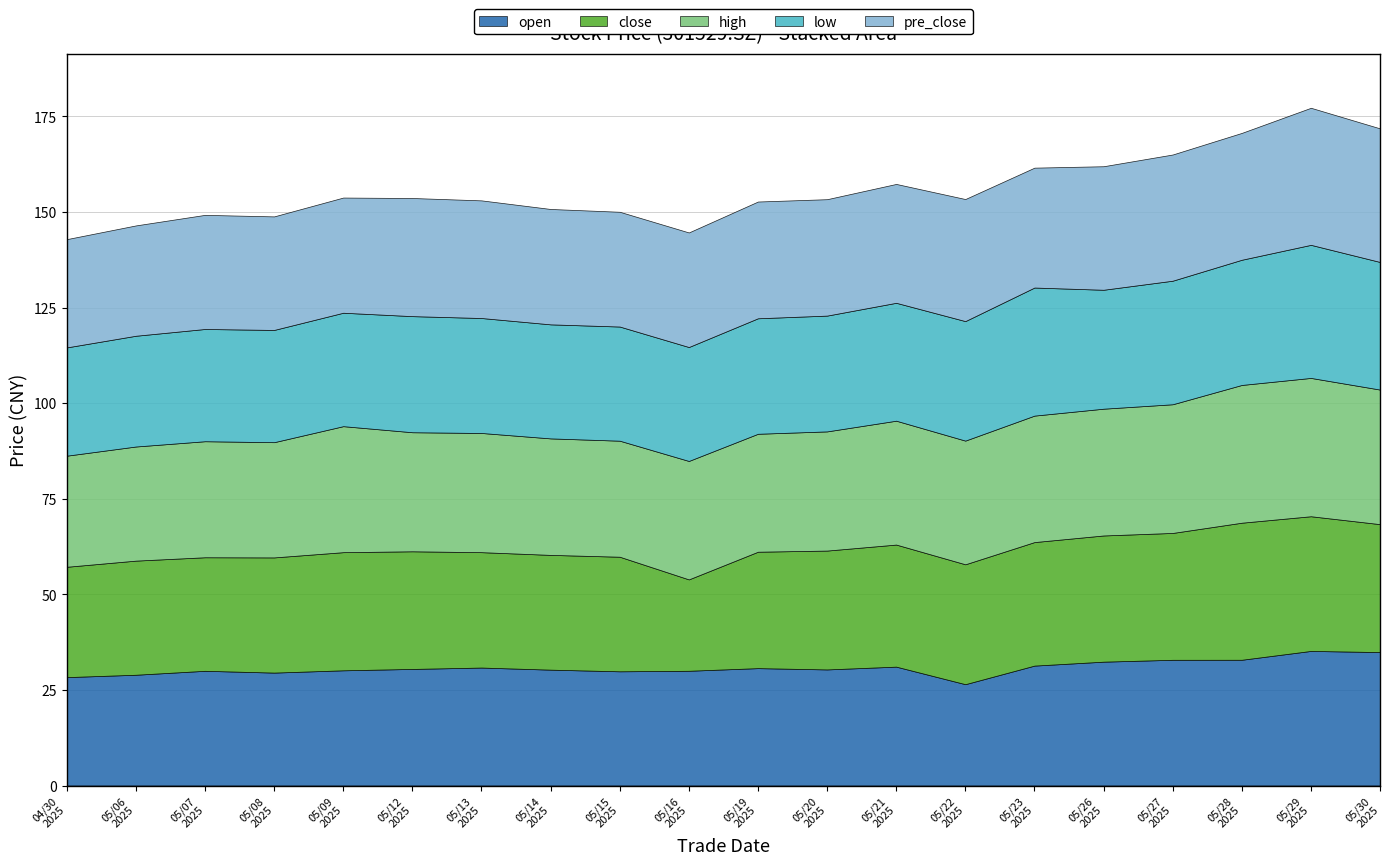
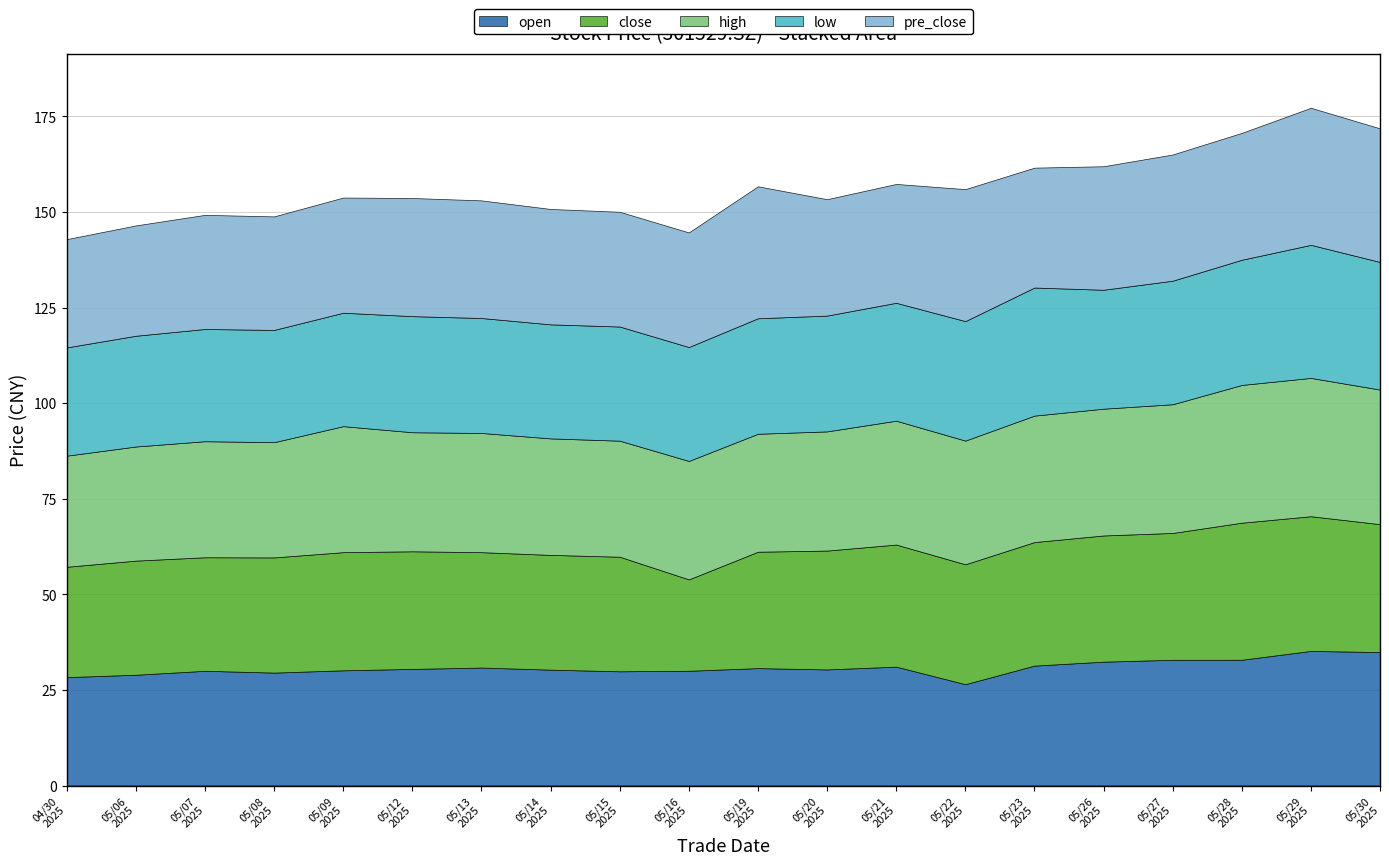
  {
    "open": {
      "04/30 2025": 28,
      "05/06 2025": 29,
      "05/07 2025": 30,
      "05/08 2025": 30,
      "05/09 2025": 30,
      "05/12 2025": 30,
      "05/13 2025": 31,
      "05/14 2025": 30,
      "05/15 2025": 30,
      "05/16 2025": 30,
      "05/19 2025": 31,
      "05/20 2025": 30,
      "05/21 2025": 31,
      "05/22 2025": 27,
      "05/23 2025": 31,
      "05/26 2025": 32,
      "05/27 2025": 33,
      "05/28 2025": 33,
      "05/29 2025": 35,
      "05/30 2025": 35
    },
    "close": {
      "04/30 2025": 29,
      "05/06 2025": 30,
      "05/07 2025": 30,
      "05/08 2025": 30,
      "05/09 2025": 31,
      "05/12 2025": 31,
      "05/13 2025": 30,
      "05/14 2025": 30,
      "05/15 2025": 30,
      "05/16 2025": 24,
      "05/19 2025": 30,
      "05/20 2025": 31,
      "05/21 2025": 32,
      "05/22 2025": 31,
      "05/23 2025": 32,
      "05/26 2025": 33,
      "05/27 2025": 33,
      "05/28 2025": 36,
      "05/29 2025": 35,
      "05/30 2025": 33
    },
    "high": {
      "04/30 2025": 29,
      "05/06 2025": 30,
      "05/07 2025": 30,
      "05/08 2025": 30,
      "05/09 2025": 33,
      "05/12 2025": 31,
      "05/13 2025": 31,
      "05/14 2025": 30,
      "05/15 2025": 30,
      "05/16 2025": 31,
      "05/19 2025": 31,
      "05/20 2025": 31,
      "05/21 2025": 32,
      "05/22 2025": 32,
      "05/23 2025": 33,
      "05/26 2025": 33,
      "05/27 2025": 34,
      "05/28 2025": 36,
      "05/29 2025": 36,
      "05/30 2025": 35
    },
    "low": {
      "04/30 2025": 28,
      "05/06 2025": 29,
      "05/07 2025": 29,
      "05/08 2025": 29,
      "05/09 2025": 30,
      "05/12 2025": 30,
      "05/13 2025": 30,
      "05/14 2025": 30,
      "05/15 2025": 30,
      "05/16 2025": 30,
      "05/19 2025": 30,
      "05/20 2025": 30,
      "05/21 2025": 31,
      "05/22 2025": 31,
      "05/23 2025": 34,
      "05/26 2025": 31,
      "05/27 2025": 32,
      "05/28 2025": 33,
      "05/29 2025": 35,
      "05/30 2025": 33
    },
    "pre_close": {
      "04/30 2025": 28,
      "05/06 2025": 29,
      "05/07 2025": 30,
      "05/08 2025": 30,
      "05/09 2025": 30,
      "05/12 2025": 31,
      "05/13 2025": 31,
      "05/14 2025": 30,
      "05/15 2025": 30,
      "05/16 2025": 30,
-     "05/19 2025": 31,
+     "05/19 2025": 35,
      "05/20 2025": 30,
      "05/21 2025": 31,
-     "05/22 2025": 32,
+     "05/22 2025": 35,
      "05/23 2025": 31,
      "05/26 2025": 32,
      "05/27 2025": 33,
      "05/28 2025": 33,
      "05/29 2025": 36,
      "05/30 2025": 35
    }
  }
